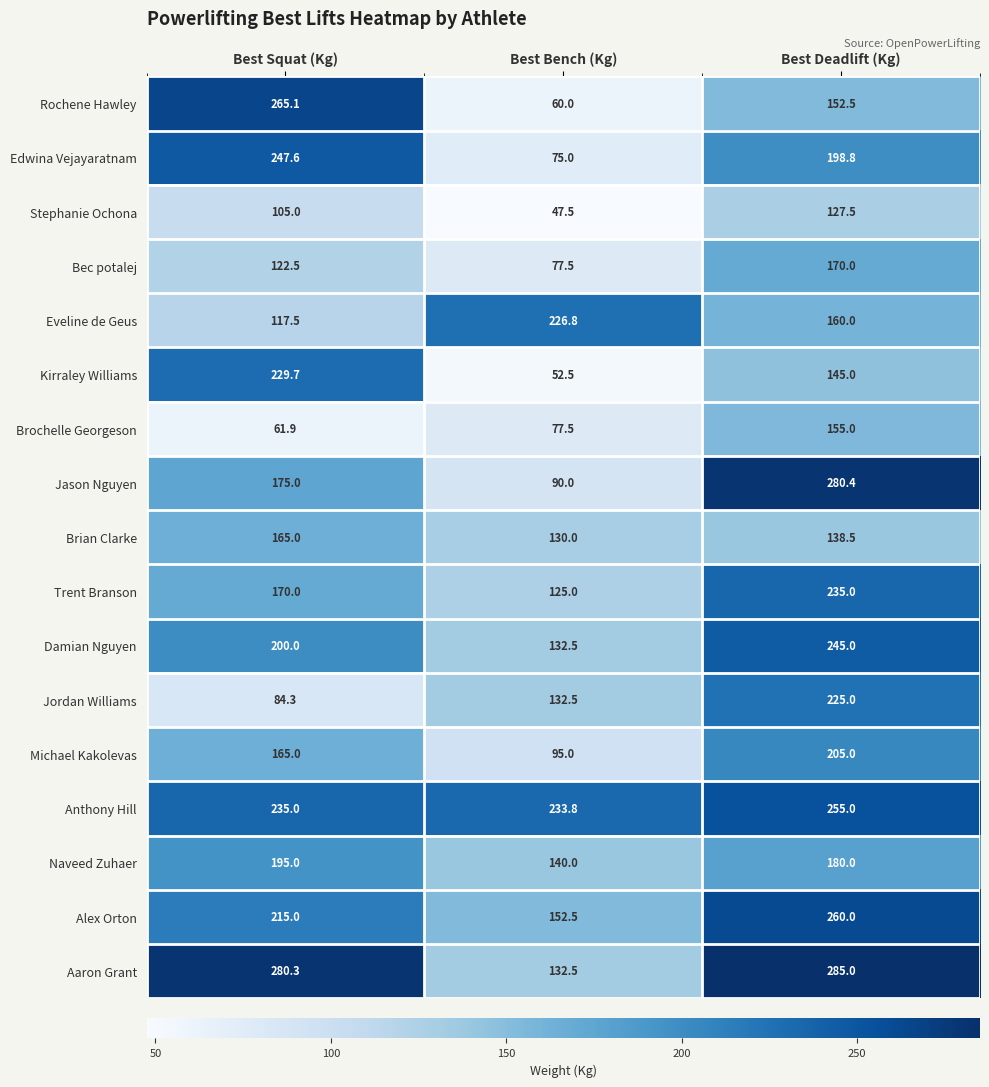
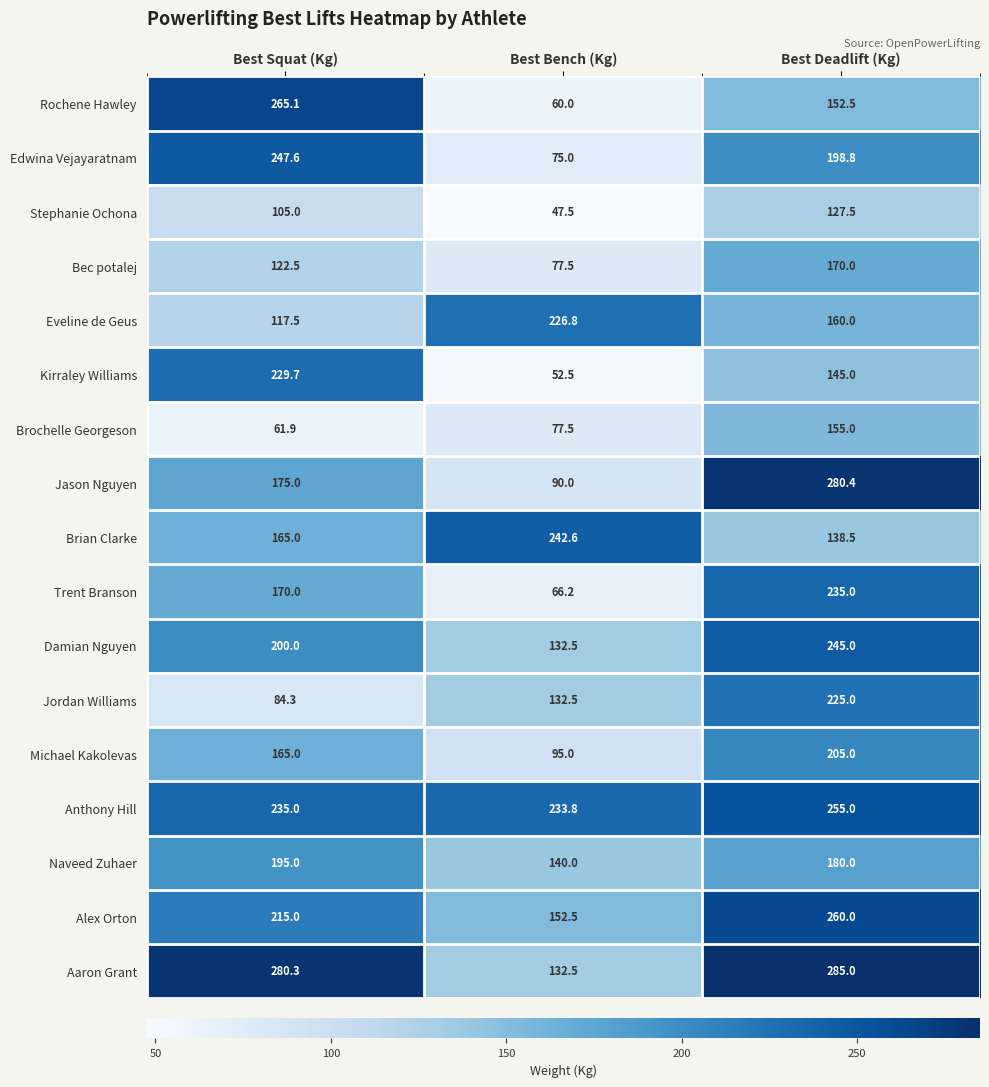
  {
    "Rochene Hawley": {
      "Best Squat (Kg)": 265.1,
      "Best Bench (Kg)": 60.0,
      "Best Deadlift (Kg)": 152.5
    },
    "Edwina Vejayaratnam": {
      "Best Squat (Kg)": 247.6,
      "Best Bench (Kg)": 75.0,
      "Best Deadlift (Kg)": 198.8
    },
    "Stephanie Ochona": {
      "Best Squat (Kg)": 105.0,
      "Best Bench (Kg)": 47.5,
      "Best Deadlift (Kg)": 127.5
    },
    "Bec potalej": {
      "Best Squat (Kg)": 122.5,
      "Best Bench (Kg)": 77.5,
      "Best Deadlift (Kg)": 170.0
    },
    "Eveline de Geus": {
      "Best Squat (Kg)": 117.5,
      "Best Bench (Kg)": 226.8,
      "Best Deadlift (Kg)": 160.0
    },
    "Kirraley Williams": {
      "Best Squat (Kg)": 229.7,
      "Best Bench (Kg)": 52.5,
      "Best Deadlift (Kg)": 145.0
    },
    "Brochelle Georgeson": {
      "Best Squat (Kg)": 61.9,
      "Best Bench (Kg)": 77.5,
      "Best Deadlift (Kg)": 155.0
    },
    "Jason Nguyen": {
      "Best Squat (Kg)": 175.0,
      "Best Bench (Kg)": 90.0,
      "Best Deadlift (Kg)": 280.4
    },
    "Brian Clarke": {
      "Best Squat (Kg)": 165.0,
-     "Best Bench (Kg)": 130.0,
+     "Best Bench (Kg)": 242.6,
      "Best Deadlift (Kg)": 138.5
    },
    "Trent Branson": {
      "Best Squat (Kg)": 170.0,
-     "Best Bench (Kg)": 125.0,
+     "Best Bench (Kg)": 66.2,
      "Best Deadlift (Kg)": 235.0
    },
    "Damian Nguyen": {
      "Best Squat (Kg)": 200.0,
      "Best Bench (Kg)": 132.5,
      "Best Deadlift (Kg)": 245.0
    },
    "Jordan Williams": {
      "Best Squat (Kg)": 84.3,
      "Best Bench (Kg)": 132.5,
      "Best Deadlift (Kg)": 225.0
    },
    "Michael Kakolevas": {
      "Best Squat (Kg)": 165.0,
      "Best Bench (Kg)": 95.0,
      "Best Deadlift (Kg)": 205.0
    },
    "Anthony Hill": {
      "Best Squat (Kg)": 235.0,
      "Best Bench (Kg)": 233.8,
      "Best Deadlift (Kg)": 255.0
    },
    "Naveed Zuhaer": {
      "Best Squat (Kg)": 195.0,
      "Best Bench (Kg)": 140.0,
      "Best Deadlift (Kg)": 180.0
    },
    "Alex Orton": {
      "Best Squat (Kg)": 215.0,
      "Best Bench (Kg)": 152.5,
      "Best Deadlift (Kg)": 260.0
    },
    "Aaron Grant": {
      "Best Squat (Kg)": 280.3,
      "Best Bench (Kg)": 132.5,
      "Best Deadlift (Kg)": 285.0
    }
  }
